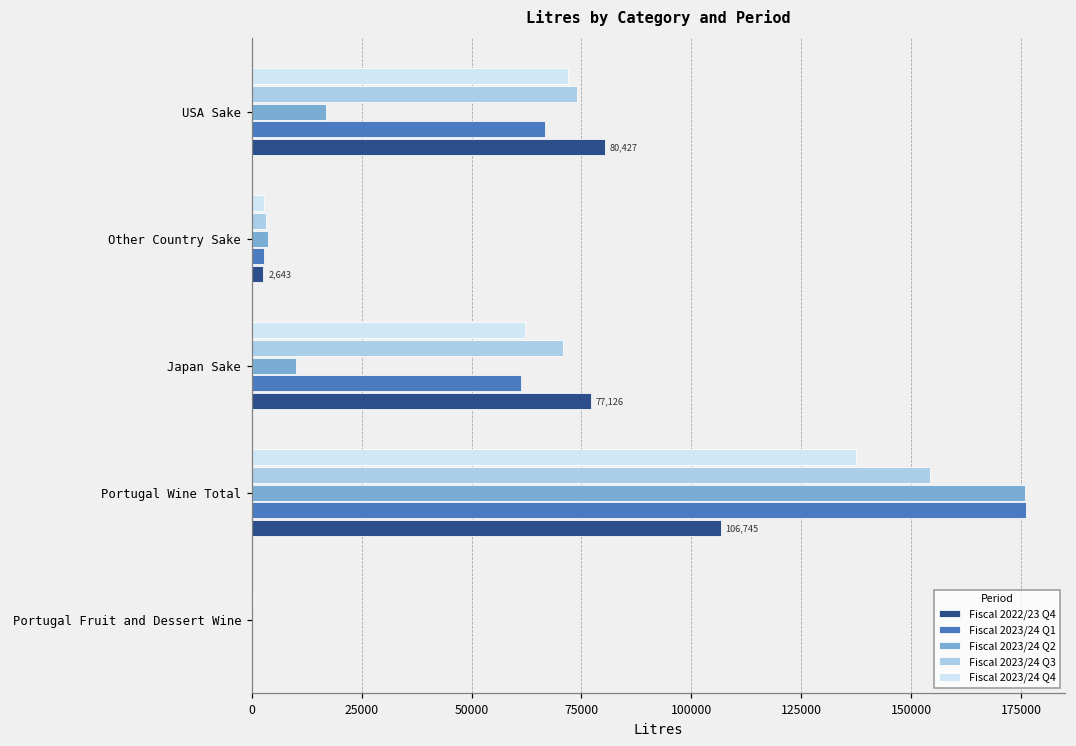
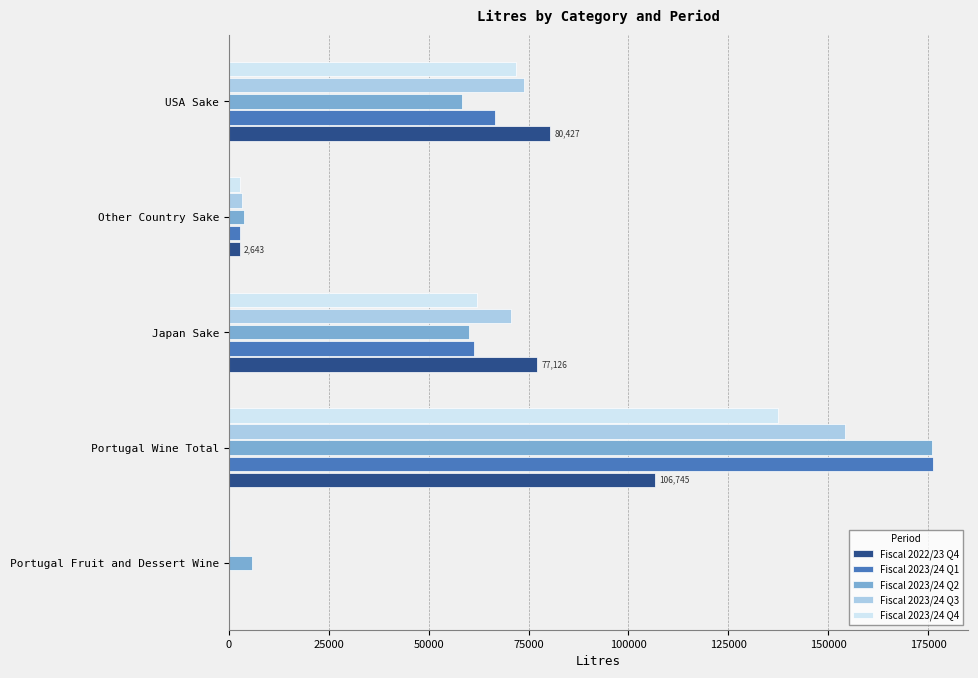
  {
    "Fiscal 2022/23 Q4": {
      "USA Sake": "80,427",
      "Other Country Sake": "2,643",
      "Japan Sake": "77,126",
      "Portugal Wine Total": "106,745"
    },
    "Fiscal 2023/24 Q1": {
      "USA Sake": "67000",
      "Other Country Sake": "3000",
      "Japan Sake": "61000",
      "Portugal Wine Total": "176000"
    },
    "Fiscal 2023/24 Q2": {
-     "USA Sake": "17000",
+     "USA Sake": "58000",
      "Other Country Sake": "4000",
-     "Japan Sake": "10000",
+     "Japan Sake": "60000",
      "Portugal Wine Total": "176000",
-     "Portugal Fruit and Dessert Wine": "0"
+     "Portugal Fruit and Dessert Wine": "6000"
    }
  }
